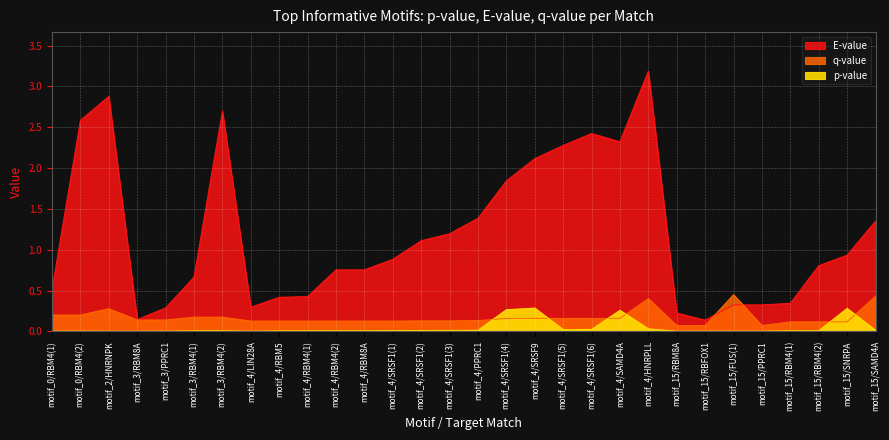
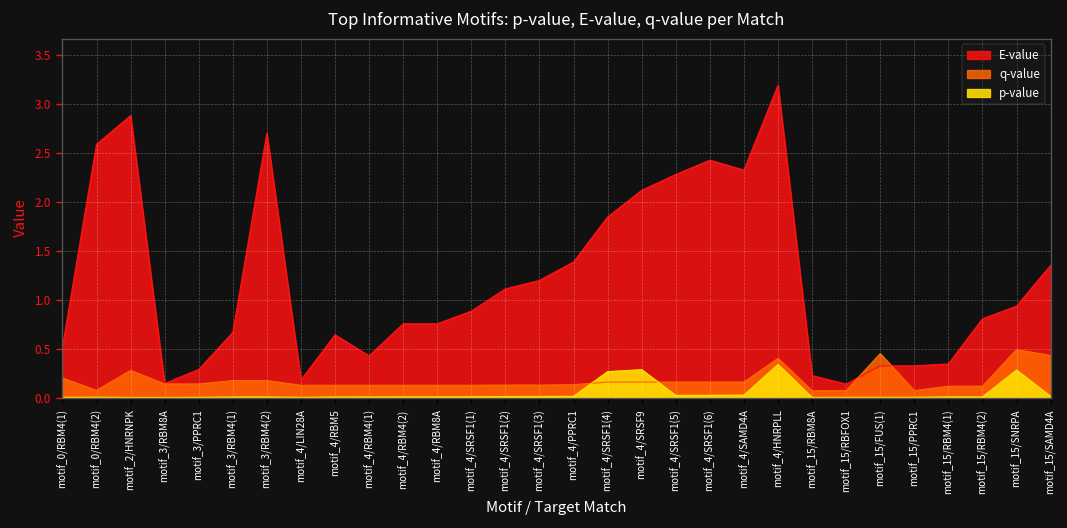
  {
    "E-value": {
      "motif_0/RBM4(1)": 0.5,
      "motif_0/RBM4(2)": 2.6,
      "motif_2/HNRNPK": 2.9,
      "motif_3/PPRC1": 0.3,
      "motif_3/RBM4(1)": 0.7,
      "motif_3/RBM4(2)": 2.7,
-     "motif_4/LIN28A": 0.3,
-     "motif_4/RBM5": 0.4,
+     "motif_4/LIN28A": 0.2,
+     "motif_4/RBM5": 0.6,
      "motif_4/RBM4(1)": 0.4,
      "motif_4/RBM4(2)": 0.8,
      "motif_4/RBM8A": 0.8,
      "motif_4/SRSF1(1)": 0.9,
      "motif_4/SRSF1(2)": 1.1,
      "motif_4/SRSF1(3)": 1.2,
      "motif_4/PPRC1": 1.4,
      "motif_4/SRSF1(4)": 1.8,
      "motif_4/SRSF9": 2.1,
      "motif_4/SRSF1(5)": 2.3,
      "motif_4/SRSF1(6)": 2.4,
      "motif_4/SAMD4A": 2.3,
      "motif_4/HNRPLL": 3.2,
      "motif_15/RBM8A": 0.2,
      "motif_15/RBFOX1": 0.1,
      "motif_15/FUS(1)": 0.3,
      "motif_15/PPRC1": 0.3,
      "motif_15/RBM4(1)": 0.3,
      "motif_15/RBM4(2)": 0.8,
      "motif_15/SNRPA": 0.9,
      "motif_15/SAMD4A": 1.4
    },
    "q-value": {
      "motif_0/RBM4(1)": 0.2,
-     "motif_0/RBM4(2)": 0.2,
+     "motif_0/RBM4(2)": 0.1,
      "motif_2/HNRNPK": 0.3,
      "motif_3/PPRC1": 0.1,
      "motif_3/RBM4(1)": 0.2,
      "motif_3/RBM4(2)": 0.2,
      "motif_4/LIN28A": 0.1,
      "motif_4/RBM5": 0.1,
      "motif_4/RBM4(1)": 0.1,
      "motif_4/RBM4(2)": 0.1,
      "motif_4/RBM8A": 0.1,
      "motif_4/SRSF1(1)": 0.1,
      "motif_4/SRSF1(2)": 0.1,
      "motif_4/SRSF1(3)": 0.1,
      "motif_4/PPRC1": 0.1,
      "motif_4/SRSF1(4)": 0.2,
      "motif_4/SRSF9": 0.2,
      "motif_4/SRSF1(5)": 0.2,
      "motif_4/SRSF1(6)": 0.2,
      "motif_4/SAMD4A": 0.2,
      "motif_4/HNRPLL": 0.4,
      "motif_15/RBM8A": 0.1,
      "motif_15/RBFOX1": 0.1,
      "motif_15/FUS(1)": 0.4,
      "motif_15/PPRC1": 0.1,
      "motif_15/RBM4(1)": 0.1,
      "motif_15/RBM4(2)": 0.1,
-     "motif_15/SNRPA": 0.1,
+     "motif_15/SNRPA": 0.5,
      "motif_15/SAMD4A": 0.4
    },
    "p-value": {
      "motif_0/RBM4(1)": 0.0,
      "motif_0/RBM4(2)": 0.0,
      "motif_2/HNRNPK": 0.0,
      "motif_3/RBM8A": 0.0,
      "motif_3/PPRC1": 0.0,
      "motif_3/RBM4(1)": 0.0,
      "motif_3/RBM4(2)": 0.0,
      "motif_4/LIN28A": 0.0,
      "motif_4/RBM5": 0.0,
      "motif_4/RBM4(1)": 0.0,
      "motif_4/RBM4(2)": 0.0,
      "motif_4/RBM8A": 0.0,
      "motif_4/SRSF1(1)": 0.0,
      "motif_4/SRSF1(2)": 0.0,
      "motif_4/SRSF1(3)": 0.0,
      "motif_4/PPRC1": 0.0,
      "motif_4/SRSF1(4)": 0.3,
      "motif_4/SRSF9": 0.3,
      "motif_4/SRSF1(5)": 0.0,
      "motif_4/SRSF1(6)": 0.0,
-     "motif_4/SAMD4A": 0.3,
-     "motif_4/HNRPLL": 0.0,
+     "motif_4/SAMD4A": 0.0,
+     "motif_4/HNRPLL": 0.3,
      "motif_15/RBM8A": 0.0,
      "motif_15/RBFOX1": 0.0,
      "motif_15/FUS(1)": 0.0,
      "motif_15/PPRC1": 0.0,
      "motif_15/RBM4(1)": 0.0,
      "motif_15/RBM4(2)": 0.0,
      "motif_15/SNRPA": 0.3,
      "motif_15/SAMD4A": 0.0
    }
  }
